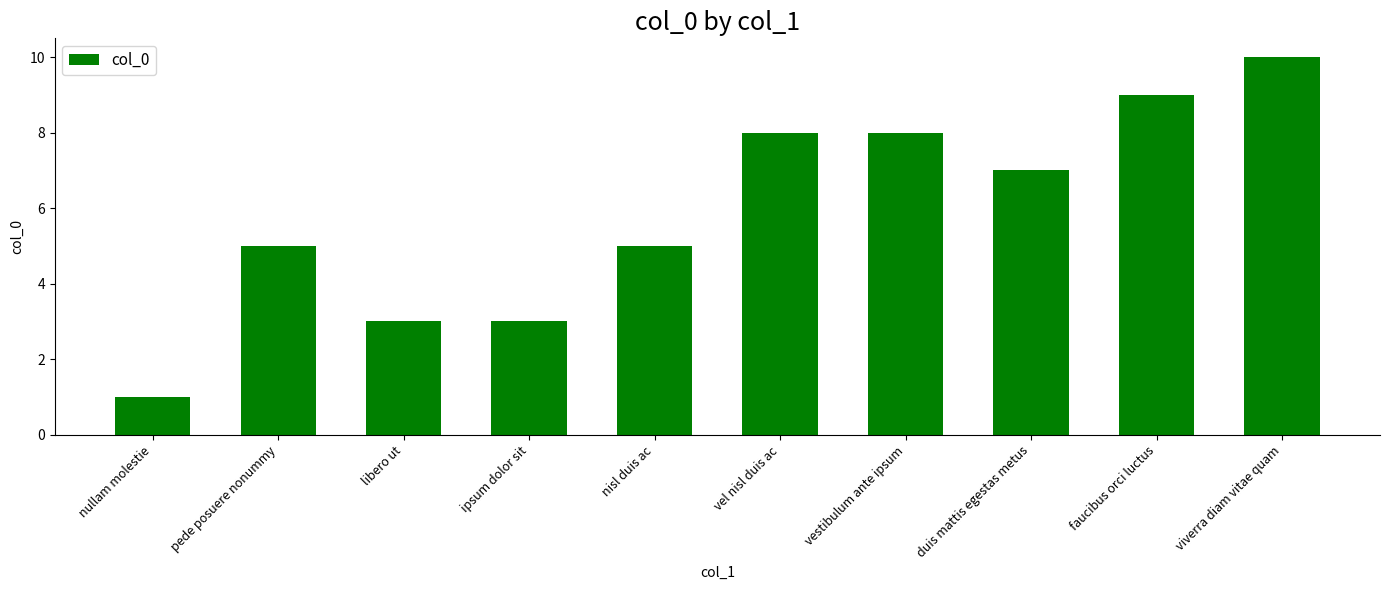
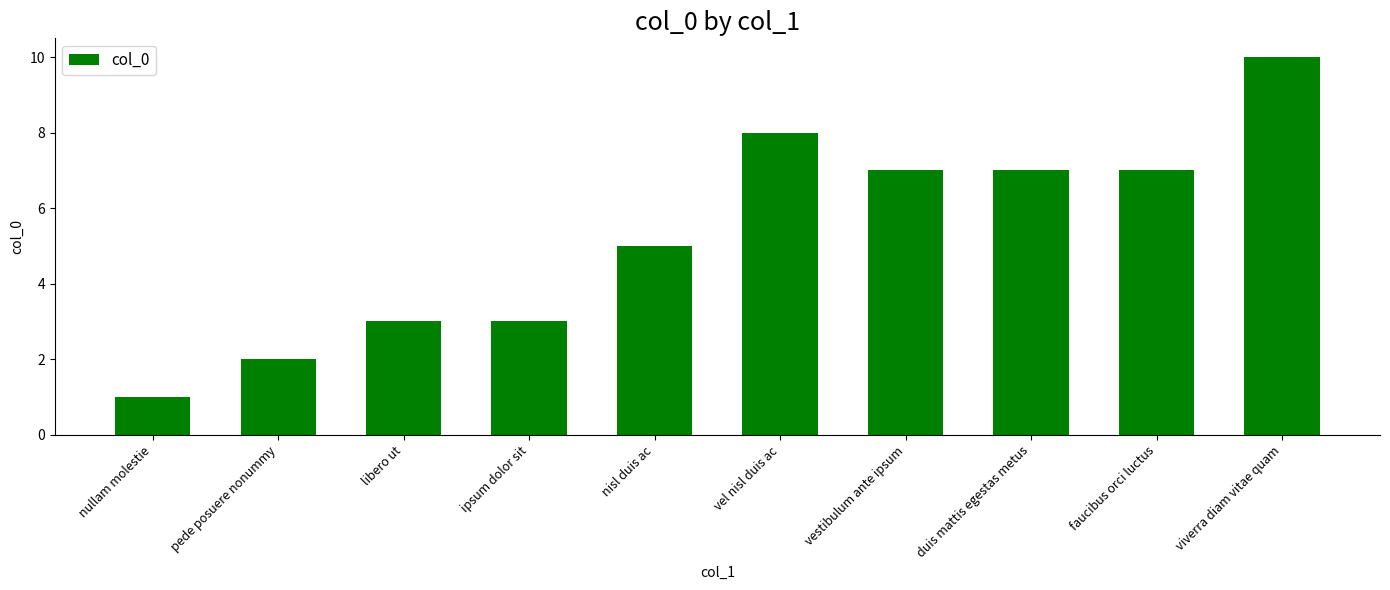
  {
    "nullam molestie": 1,
-   "pede posuere nonummy": 5,
+   "pede posuere nonummy": 2,
    "libero ut": 3,
    "ipsum dolor sit": 3,
    "nisl duis ac": 5,
    "vel nisl duis ac": 8,
-   "vestibulum ante ipsum": 8,
+   "vestibulum ante ipsum": 7,
    "duis mattis egestas metus": 7,
-   "faucibus orci luctus": 9,
+   "faucibus orci luctus": 7,
    "viverra diam vitae quam": 10
  }
